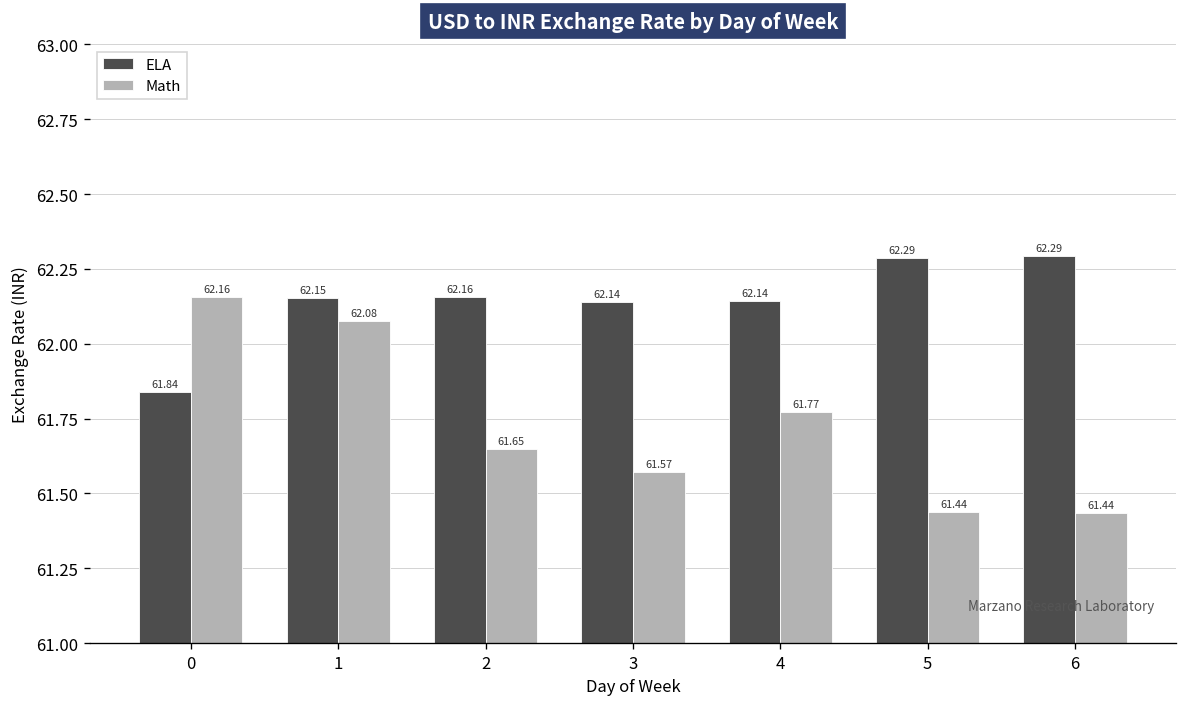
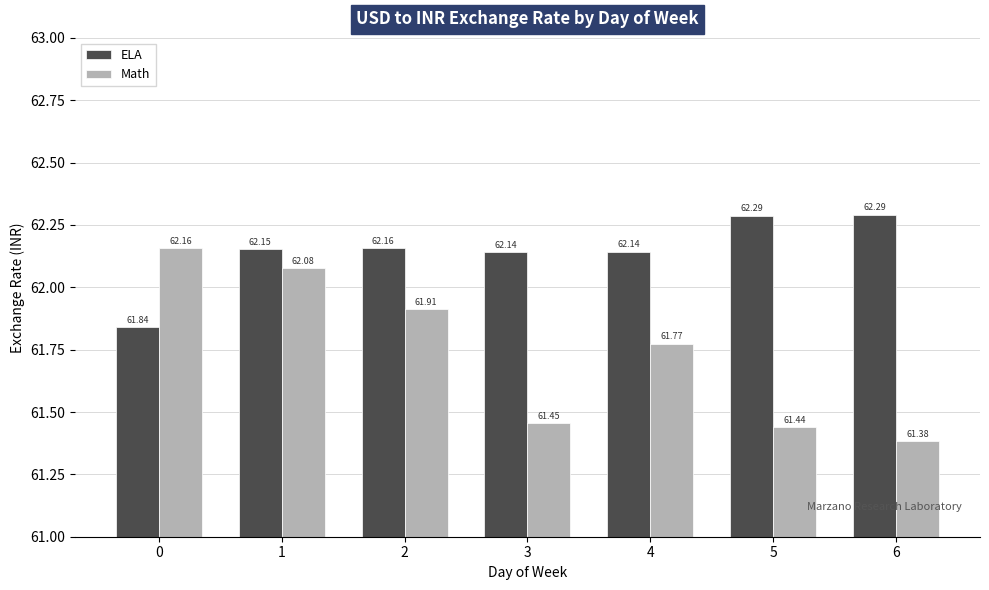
  {
    "ELA": {
      "0": 61.84,
      "1": 62.15,
      "2": 62.16,
      "3": 62.14,
      "4": 62.14,
      "5": 62.29,
      "6": 62.29
    },
    "Math": {
      "0": 62.16,
      "1": 62.08,
-     "2": 61.65,
-     "3": 61.57,
+     "2": 61.91,
+     "3": 61.45,
      "4": 61.77,
      "5": 61.44,
-     "6": 61.44
+     "6": 61.38
    }
  }
